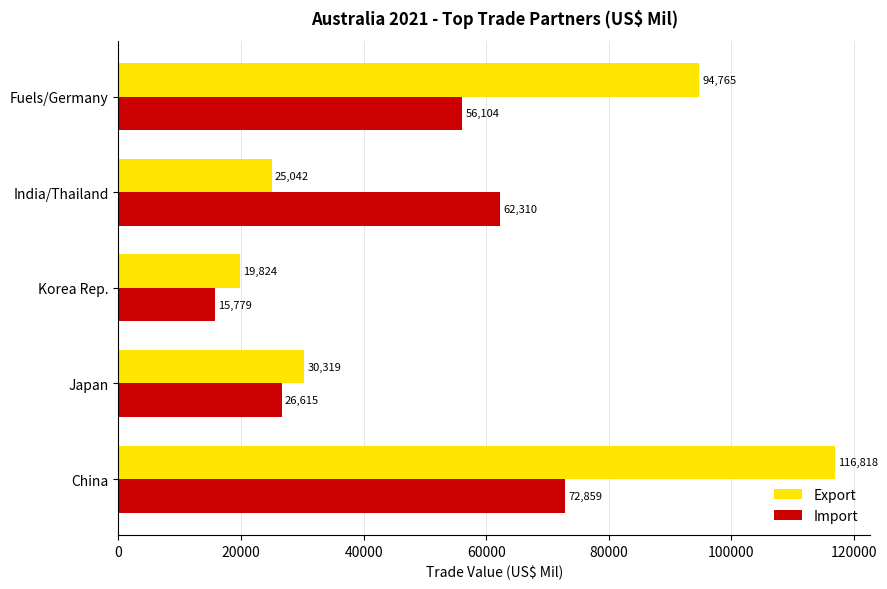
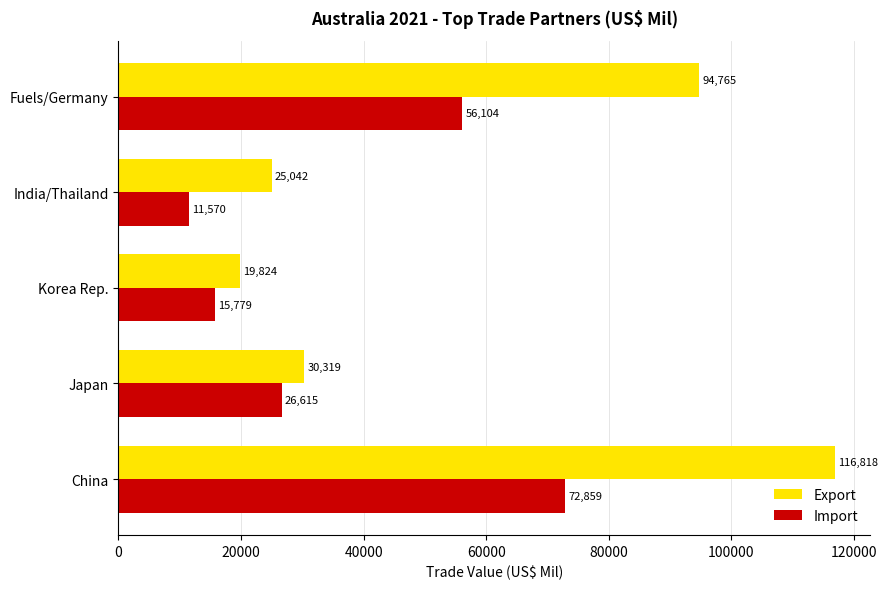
  {
    "Export": {
      "Fuels/Germany": "94,765",
      "India/Thailand": "25,042",
      "Korea Rep.": "19,824",
      "Japan": "30,319",
      "China": "116,818"
    },
    "Import": {
      "Fuels/Germany": "56,104",
-     "India/Thailand": "62,310",
+     "India/Thailand": "11,570",
      "Korea Rep.": "15,779",
      "Japan": "26,615",
      "China": "72,859"
    }
  }
